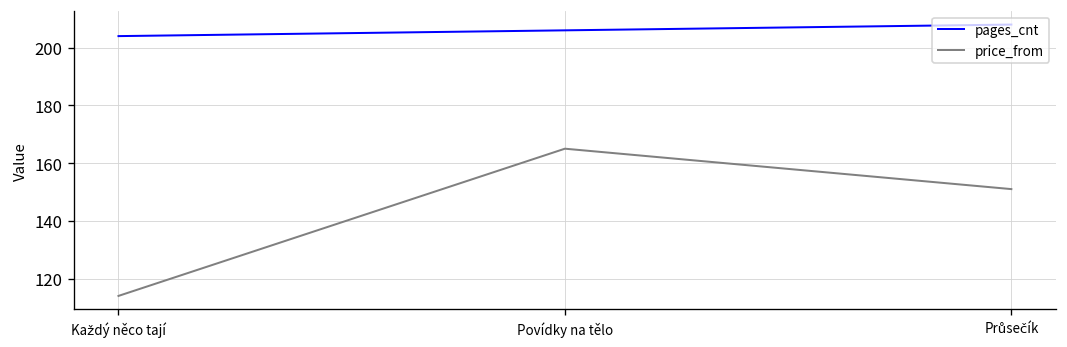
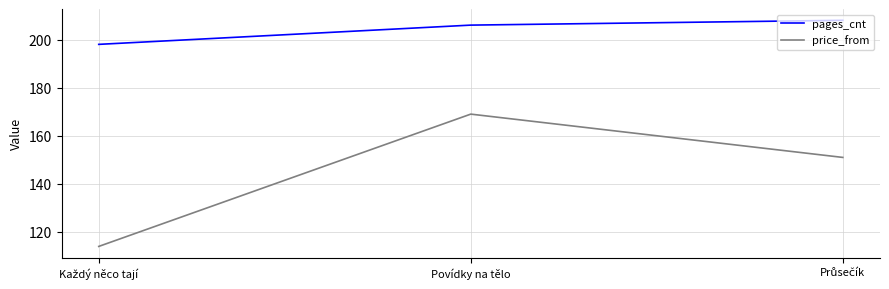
  {
    "pages_cnt": {
-     "Každý něco tají": 204,
+     "Každý něco tají": 198,
      "Povídky na tělo": 206
    },
    "price_from": {
      "Každý něco tají": 114,
-     "Povídky na tělo": 165,
+     "Povídky na tělo": 169,
      "Průsečík": 151
    }
  }
